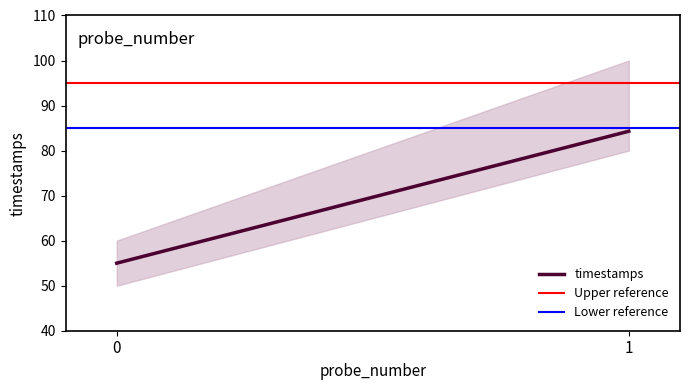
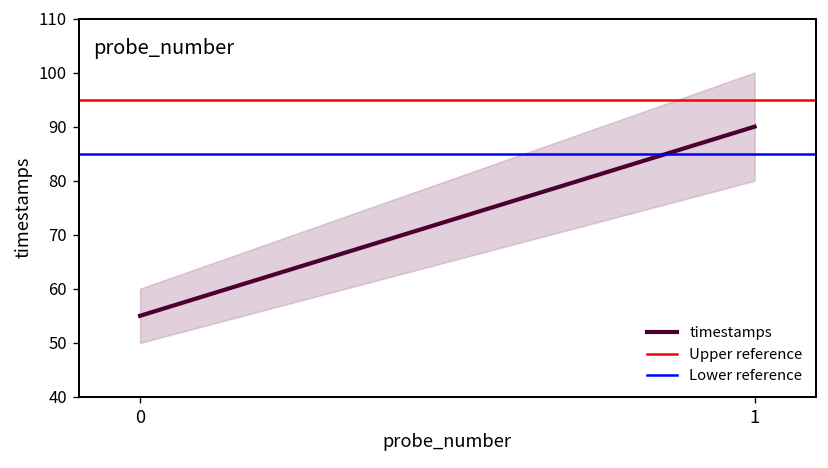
  {
    "timestamps": {
      "0": 55,
-     "1": 84
+     "1": 90
    }
  }
